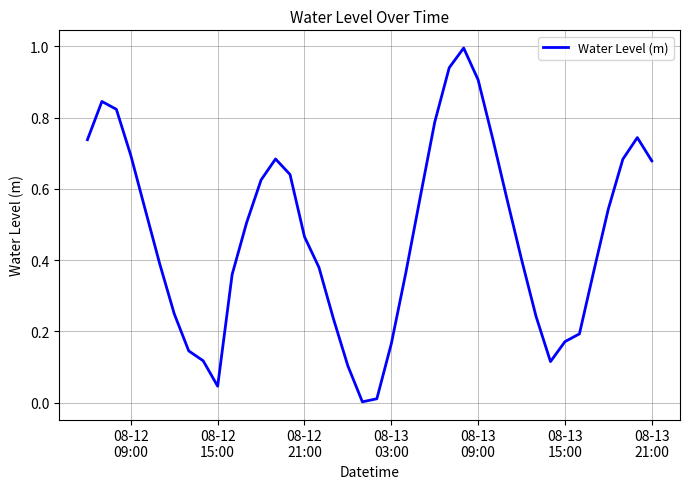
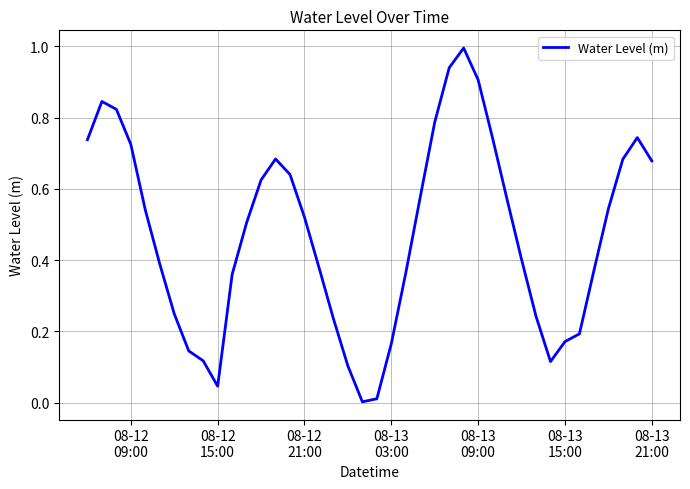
  {
-   "08-12 09:00": 0.69,
+   "08-12 09:00": 0.72,
    "08-12 15:00": 0.05,
-   "08-12 21:00": 0.47,
+   "08-12 21:00": 0.52,
    "08-13 03:00": 0.17,
    "08-13 09:00": 0.91,
    "08-13 15:00": 0.17,
    "08-13 21:00": 0.68
  }
